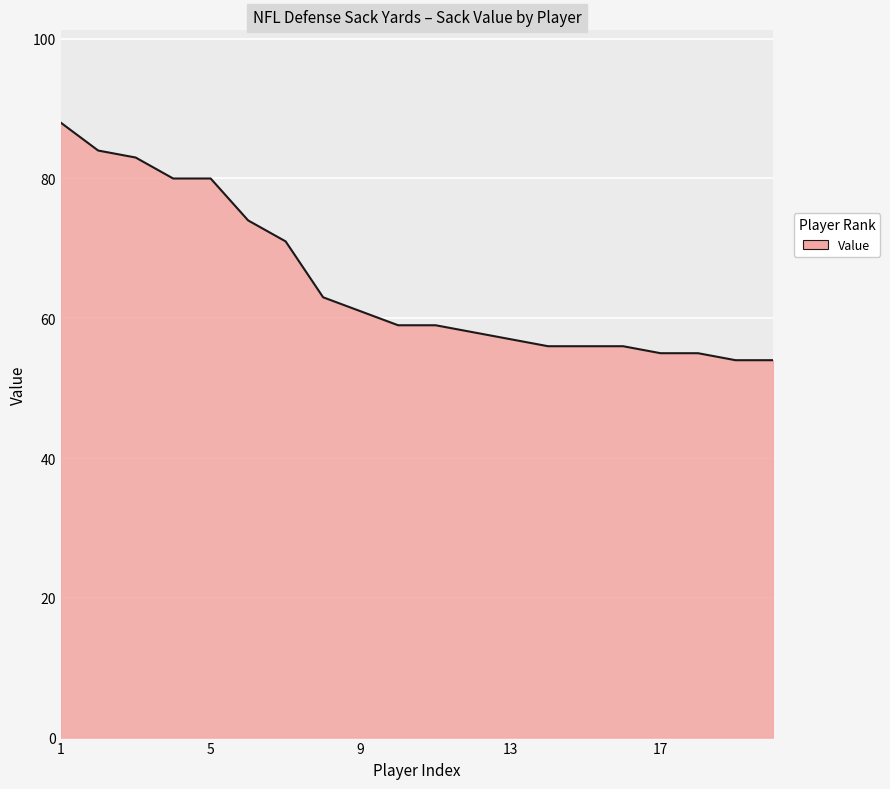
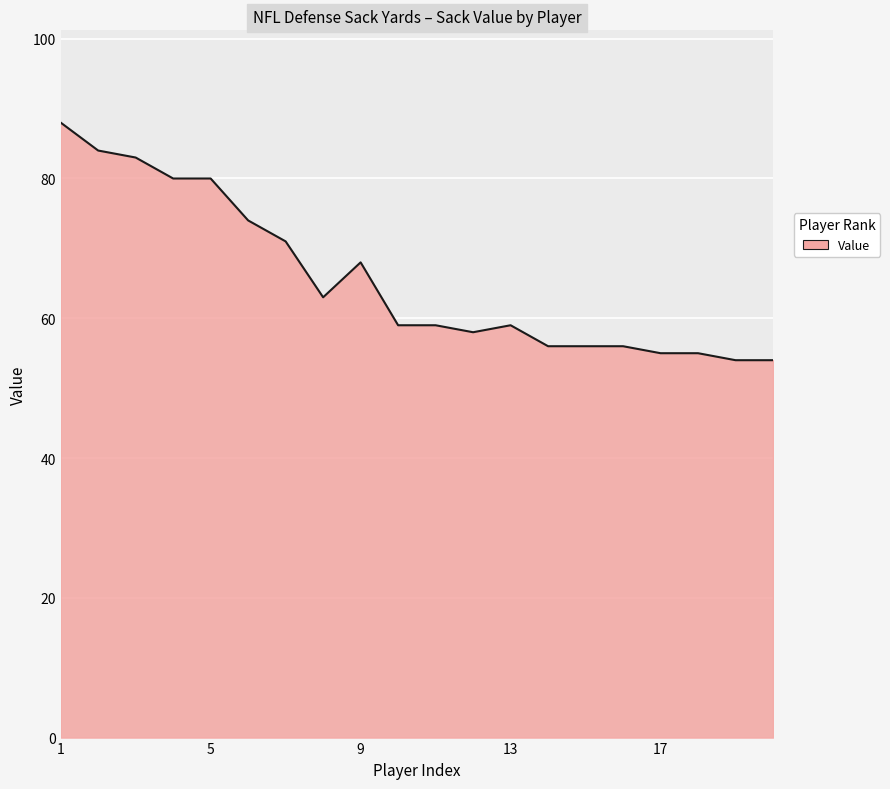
  {
    "1": 88,
    "5": 80,
-   "9": 61,
-   "13": 57,
+   "9": 68,
+   "13": 59,
    "17": 55
  }
